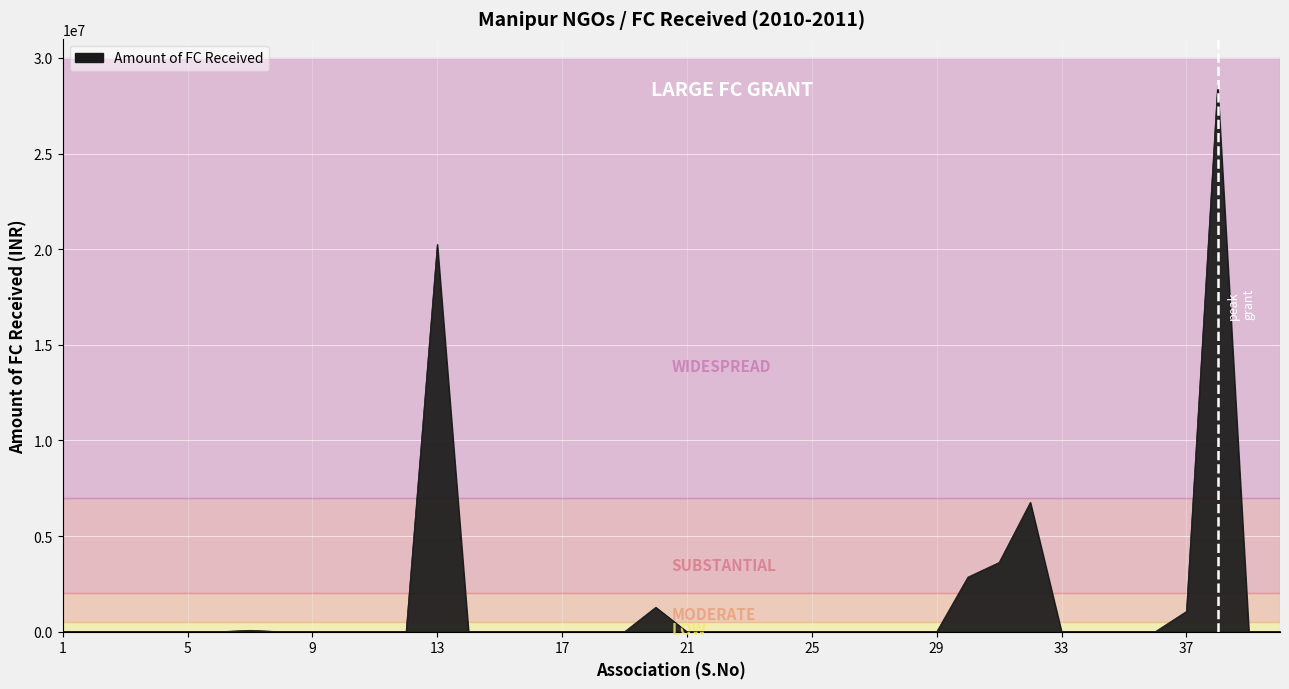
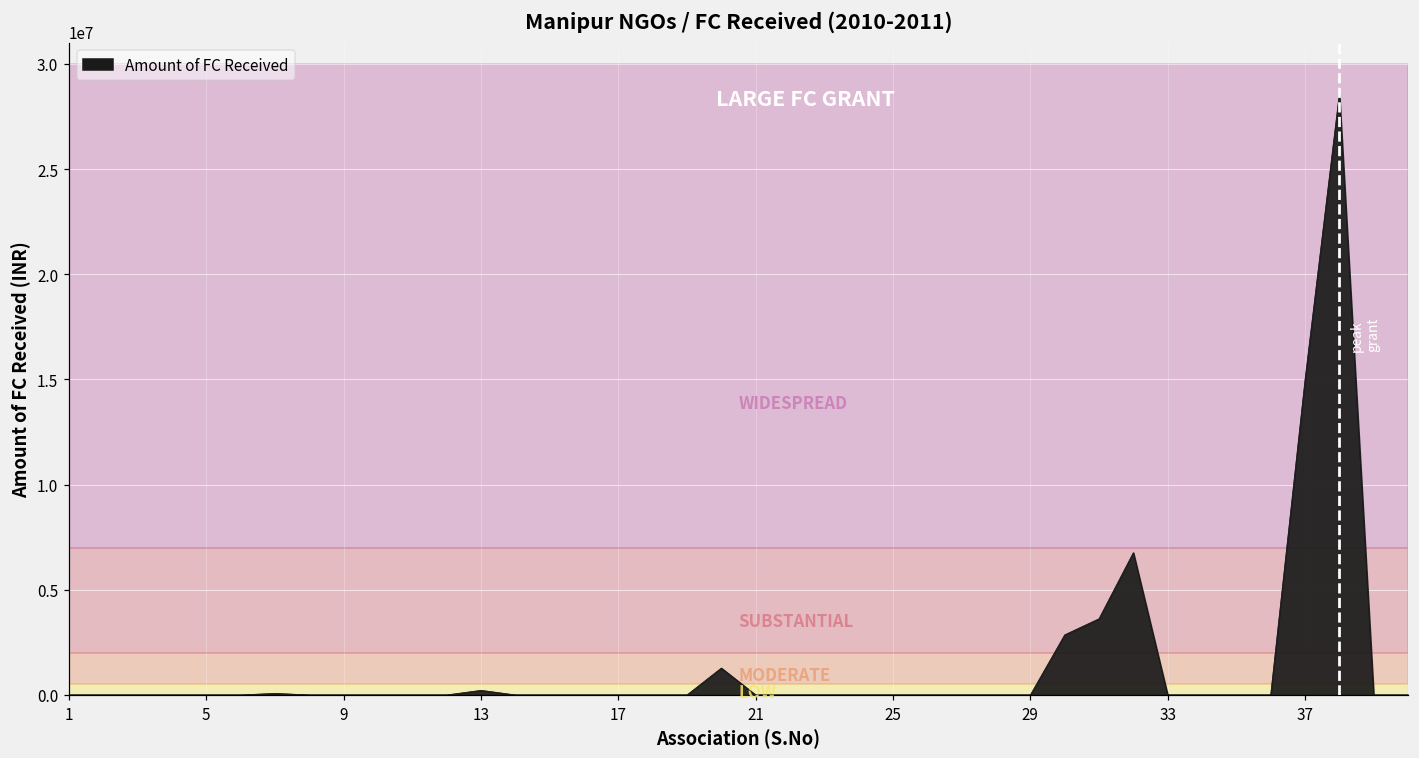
  {
    "1": 0,
    "5": 0,
    "9": 0,
-   "13": 20300000,
+   "13": 200000,
    "17": 0,
    "21": 0,
    "25": 0,
    "29": 0,
    "33": 0,
-   "37": 1100000
+   "37": 15000000
  }
